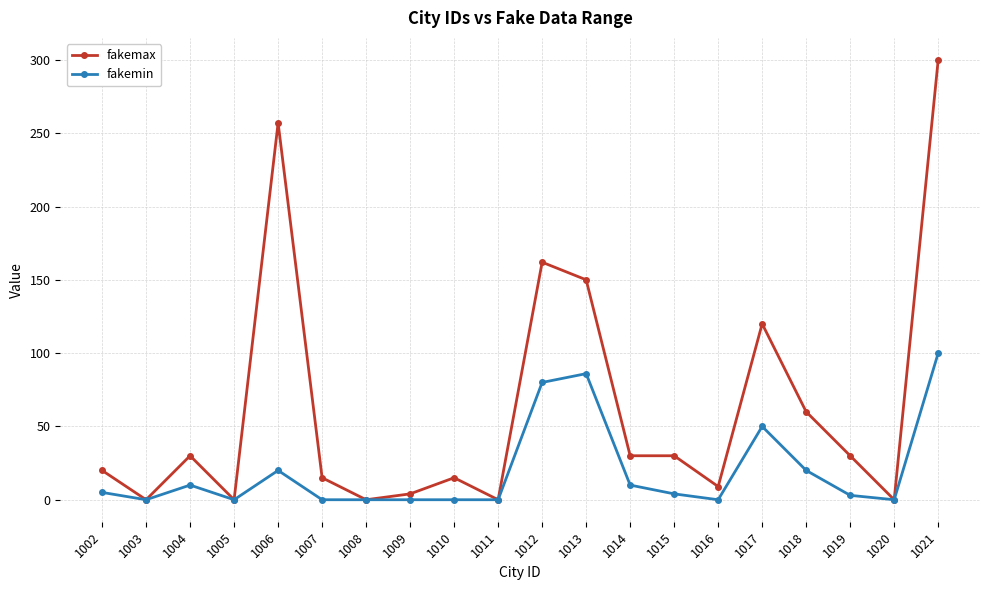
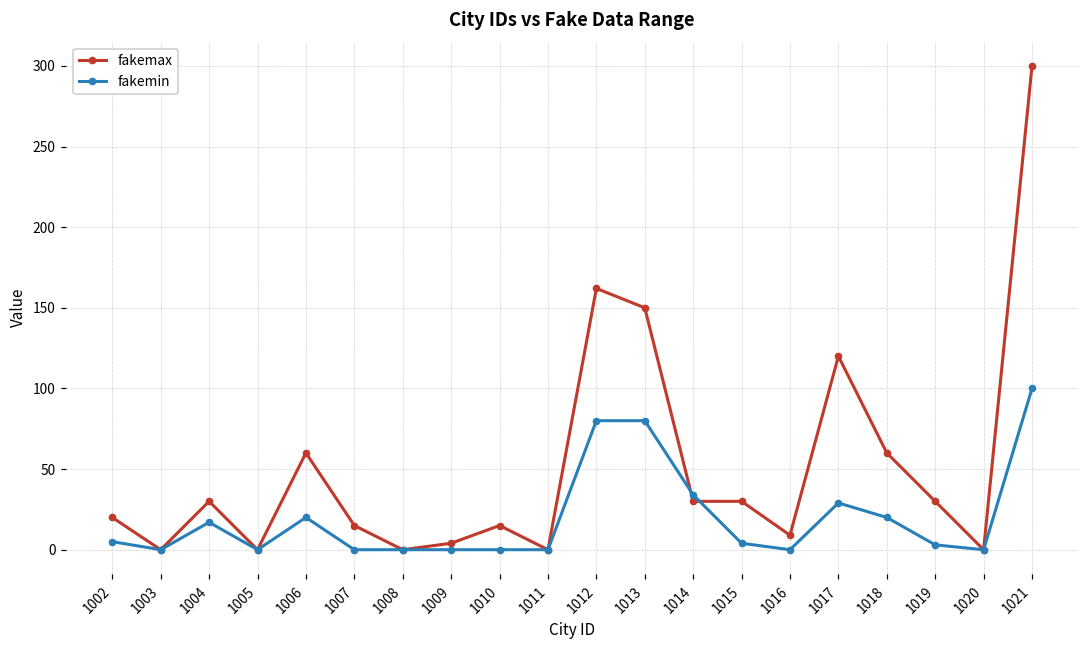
  {
    "fakemax": {
      "1002": 20,
      "1004": 30,
-     "1006": 257,
+     "1006": 60,
      "1007": 15,
      "1009": 4,
      "1010": 15,
      "1012": 162,
      "1013": 150,
      "1014": 30,
      "1015": 30,
      "1016": 9,
      "1017": 120,
      "1018": 60,
      "1019": 30,
      "1021": 300
    },
    "fakemin": {
      "1002": 5,
-     "1004": 10,
+     "1004": 17,
      "1006": 20,
      "1007": 0,
      "1009": 0,
      "1010": 0,
      "1012": 80,
-     "1013": 86,
-     "1014": 10,
+     "1013": 80,
+     "1014": 34,
      "1015": 4,
      "1016": 0,
-     "1017": 50,
+     "1017": 29,
      "1018": 20,
      "1019": 3,
      "1021": 100
    }
  }
